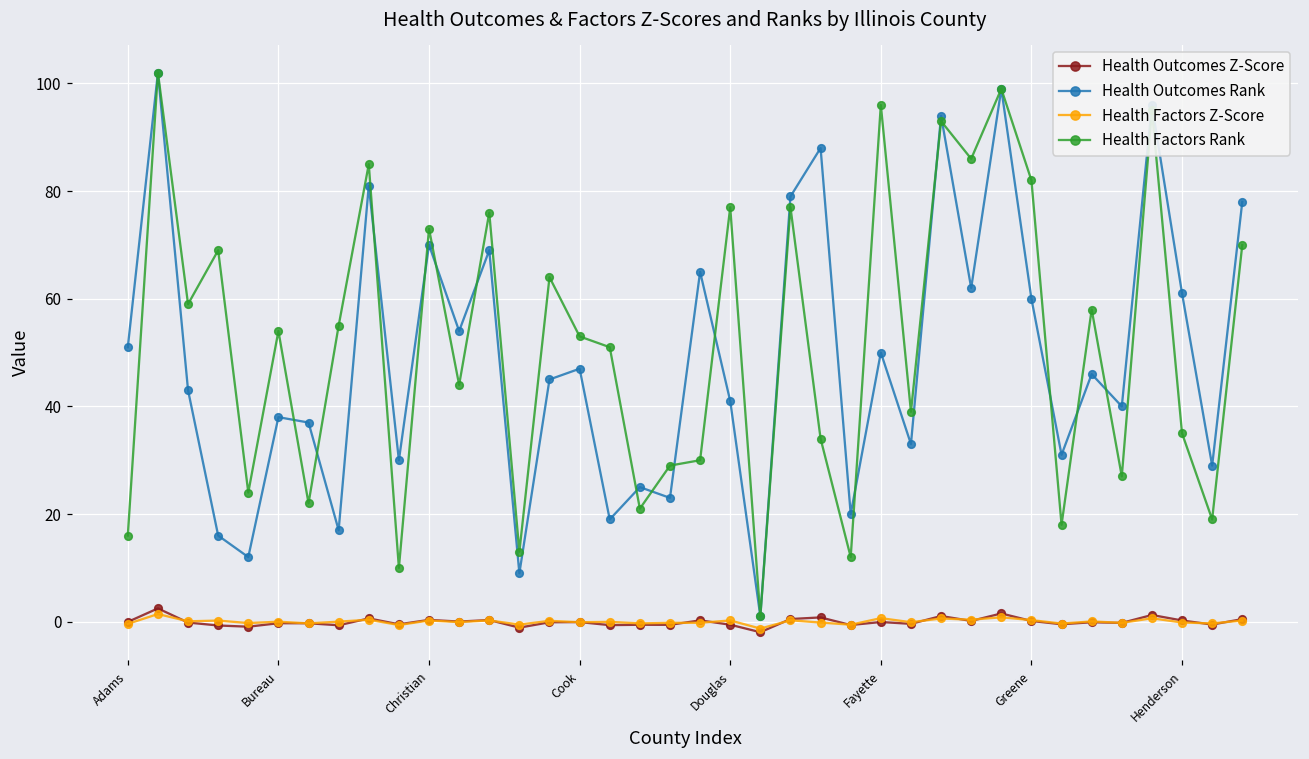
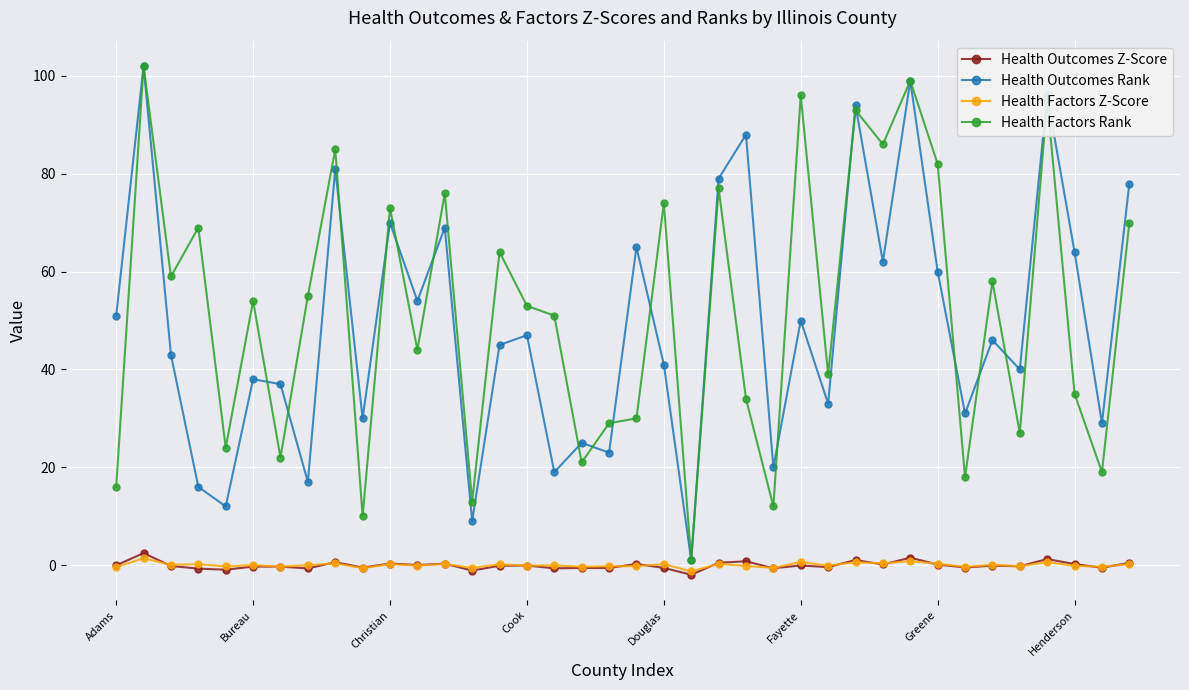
  {
    "Health Outcomes Z-Score": {
      "Douglas": -1,
      "Fayette": 0
    },
    "Health Outcomes Rank": {
      "Adams": 51,
      "Bureau": 38,
      "Christian": 70,
      "Cook": 47,
      "Douglas": 41,
      "Fayette": 50,
      "Greene": 60,
-     "Henderson": 61
+     "Henderson": 64
    },
    "Health Factors Z-Score": {
      "Douglas": 0,
      "Fayette": 1
    },
    "Health Factors Rank": {
      "Adams": 16,
      "Bureau": 54,
      "Christian": 73,
      "Cook": 53,
-     "Douglas": 77,
+     "Douglas": 74,
      "Fayette": 96,
      "Greene": 82,
      "Henderson": 35
    }
  }
